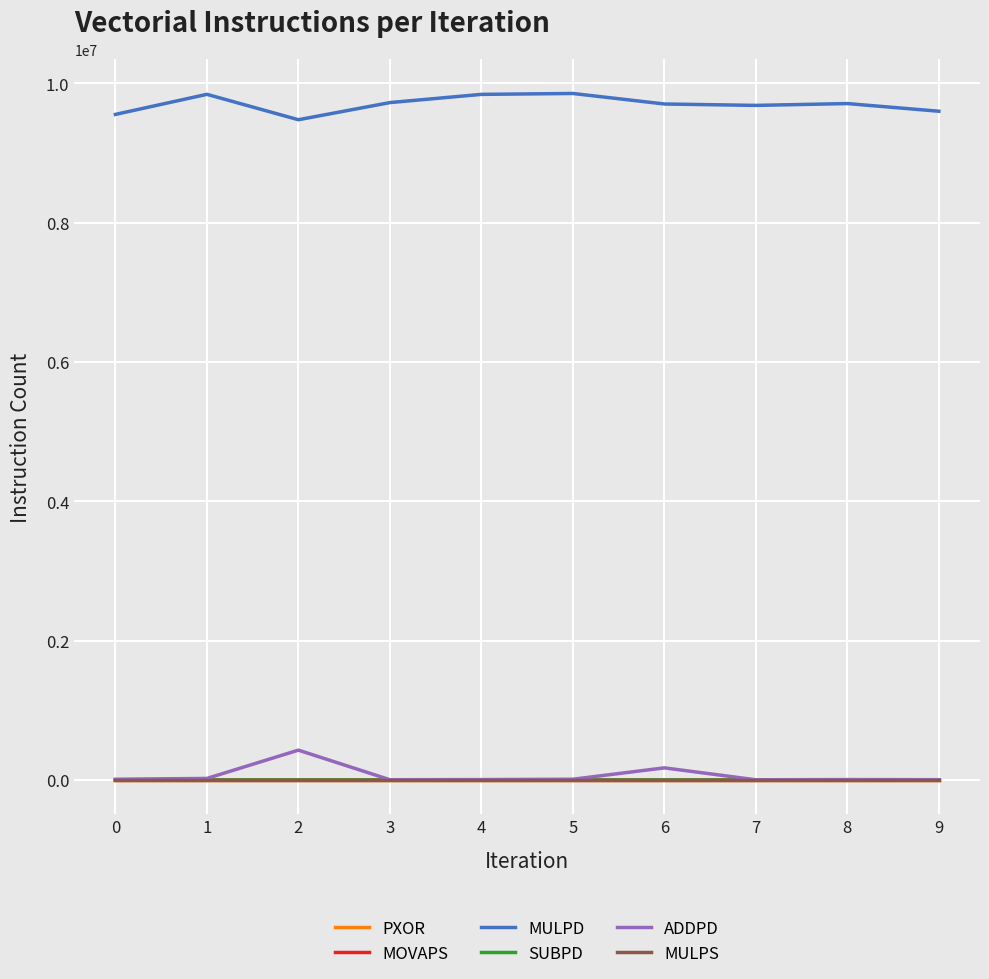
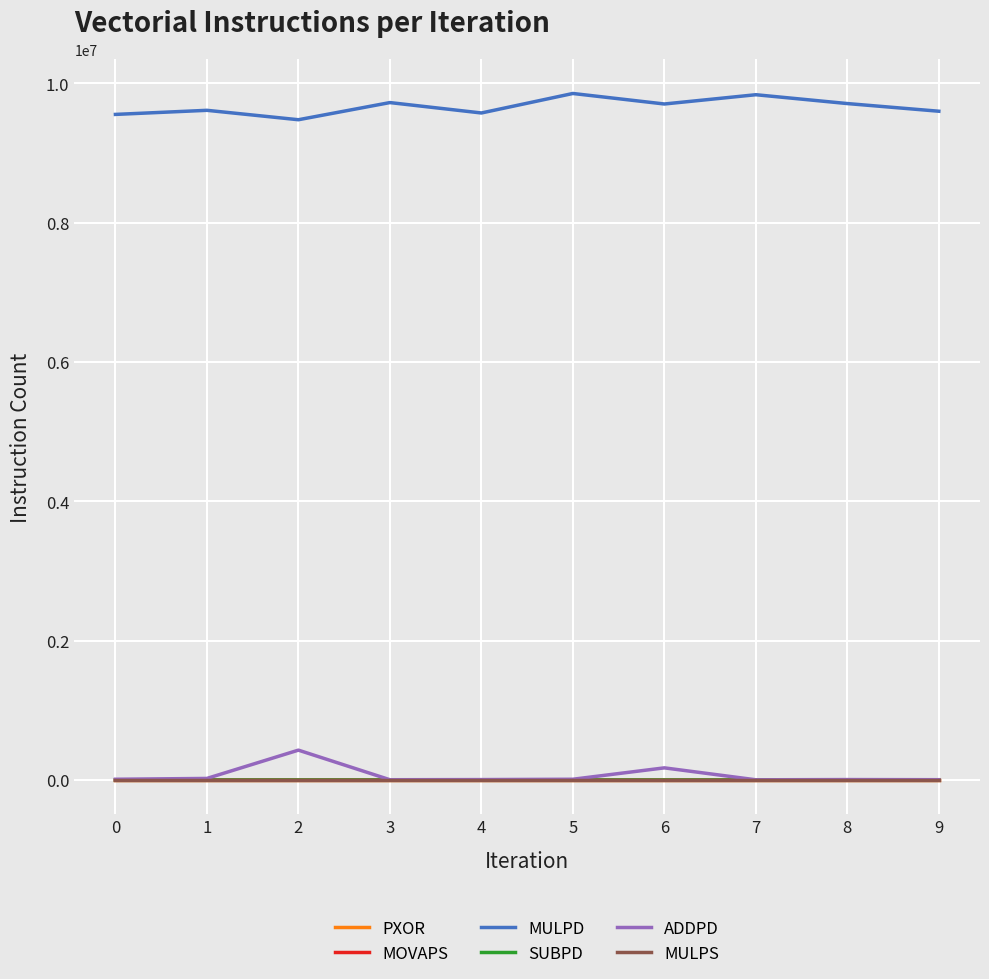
  {
    "MULPS": {
      "2": 0,
      "6": 0
    },
    "MULPD": {
      "0": 9600000,
-     "1": 9800000,
+     "1": 9600000,
      "2": 9500000,
      "3": 9700000,
-     "4": 9800000,
+     "4": 9600000,
      "5": 9900000,
      "6": 9700000,
-     "7": 9700000,
+     "7": 9800000,
      "8": 9700000,
      "9": 9600000
    },
    "ADDPD": {
      "2": 400000,
      "6": 200000
    }
  }
